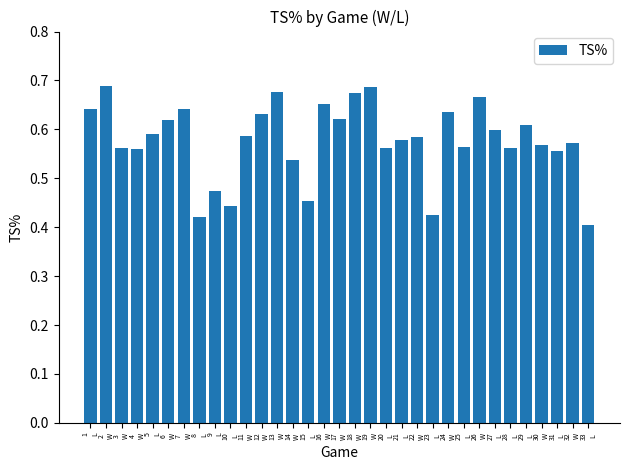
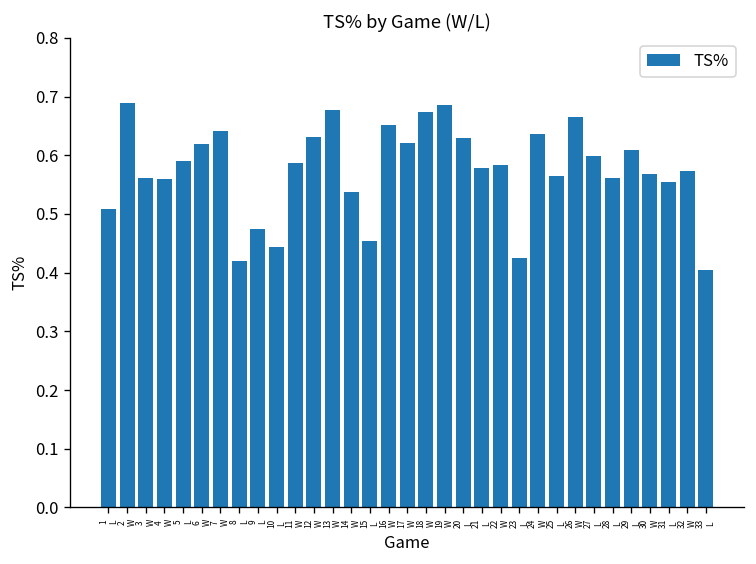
  {
-   "1 L": 0.64,
+   "1 L": 0.51,
    "2 W": 0.69,
    "3 W": 0.56,
    "4 W": 0.56,
    "5 L": 0.59,
    "6 W": 0.62,
    "7 W": 0.64,
    "8 L": 0.42,
    "9 L": 0.48,
    "10 L": 0.44,
    "11 W": 0.59,
    "12 W": 0.63,
    "13 W": 0.68,
    "14 W": 0.54,
    "15 L": 0.45,
    "16 W": 0.65,
    "17 W": 0.62,
    "18 W": 0.67,
    "19 W": 0.69,
-   "20 L": 0.56,
+   "20 L": 0.63,
    "21 L": 0.58,
    "22 W": 0.58,
    "23 L": 0.43,
    "24 W": 0.64,
    "25 L": 0.56,
    "26 W": 0.67,
    "27 L": 0.60,
    "28 L": 0.56,
    "29 L": 0.61,
    "30 W": 0.57,
    "31 L": 0.56,
    "32 W": 0.57,
    "33 L": 0.40
  }
